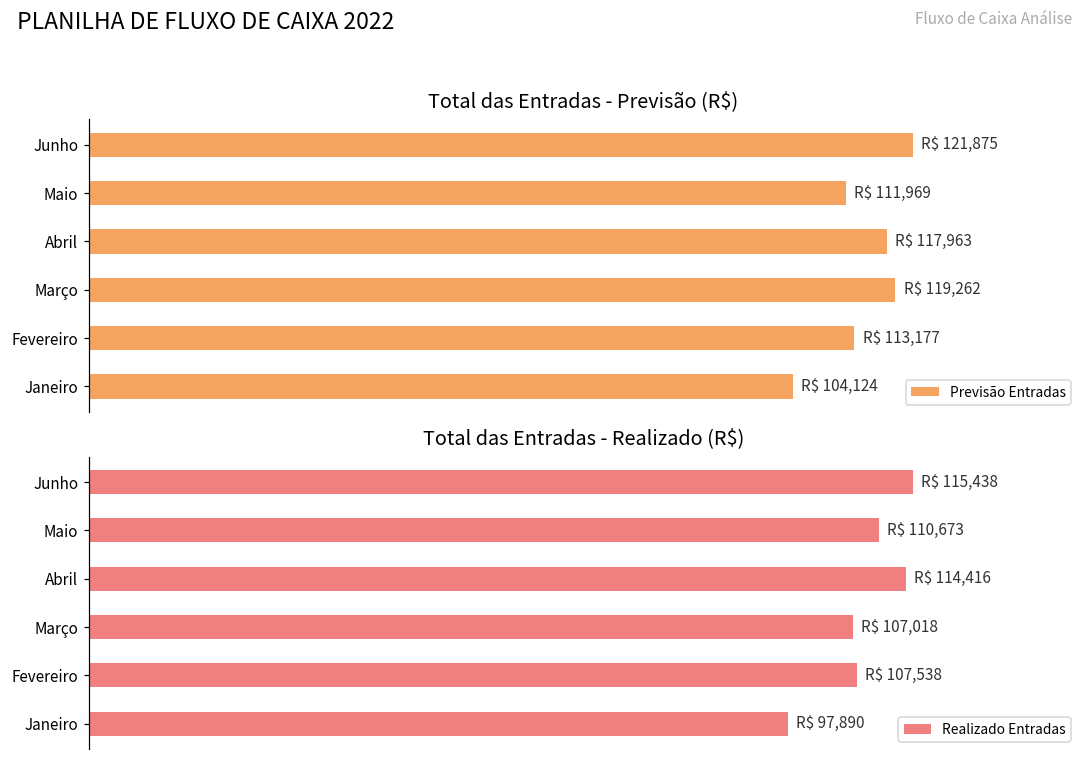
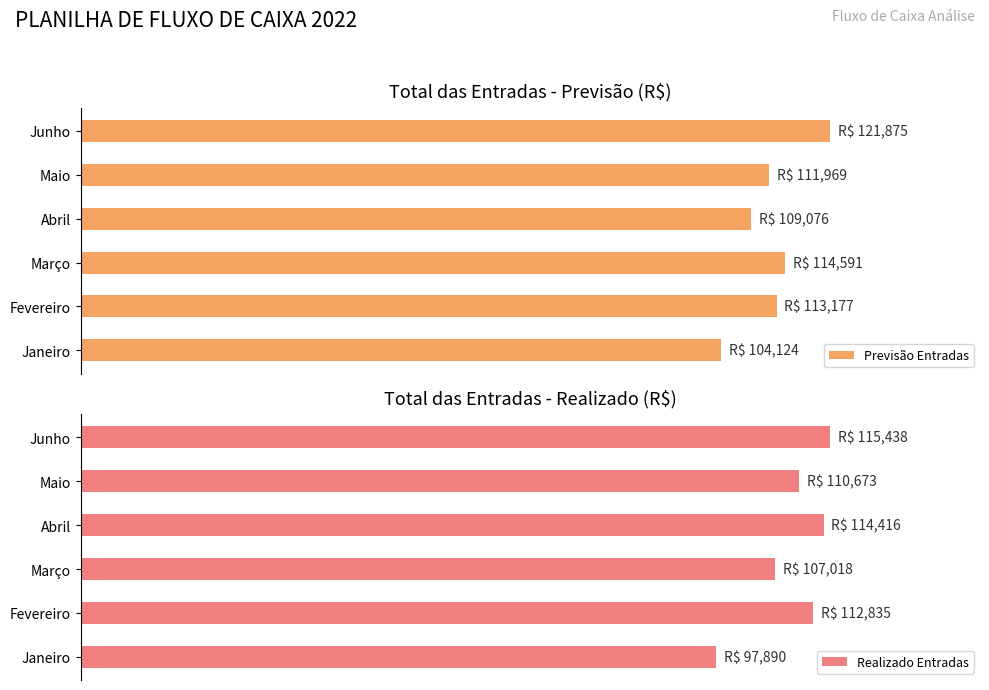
  {
    "Total das Entradas - Previsão (R$)": {
-     "Abril": "117,963",
-     "Março": "119,262"
+     "Abril": "109,076",
+     "Março": "114,591"
    },
    "Total das Entradas - Realizado (R$)": {
-     "Fevereiro": "107,538"
+     "Fevereiro": "112,835"
    }
  }
